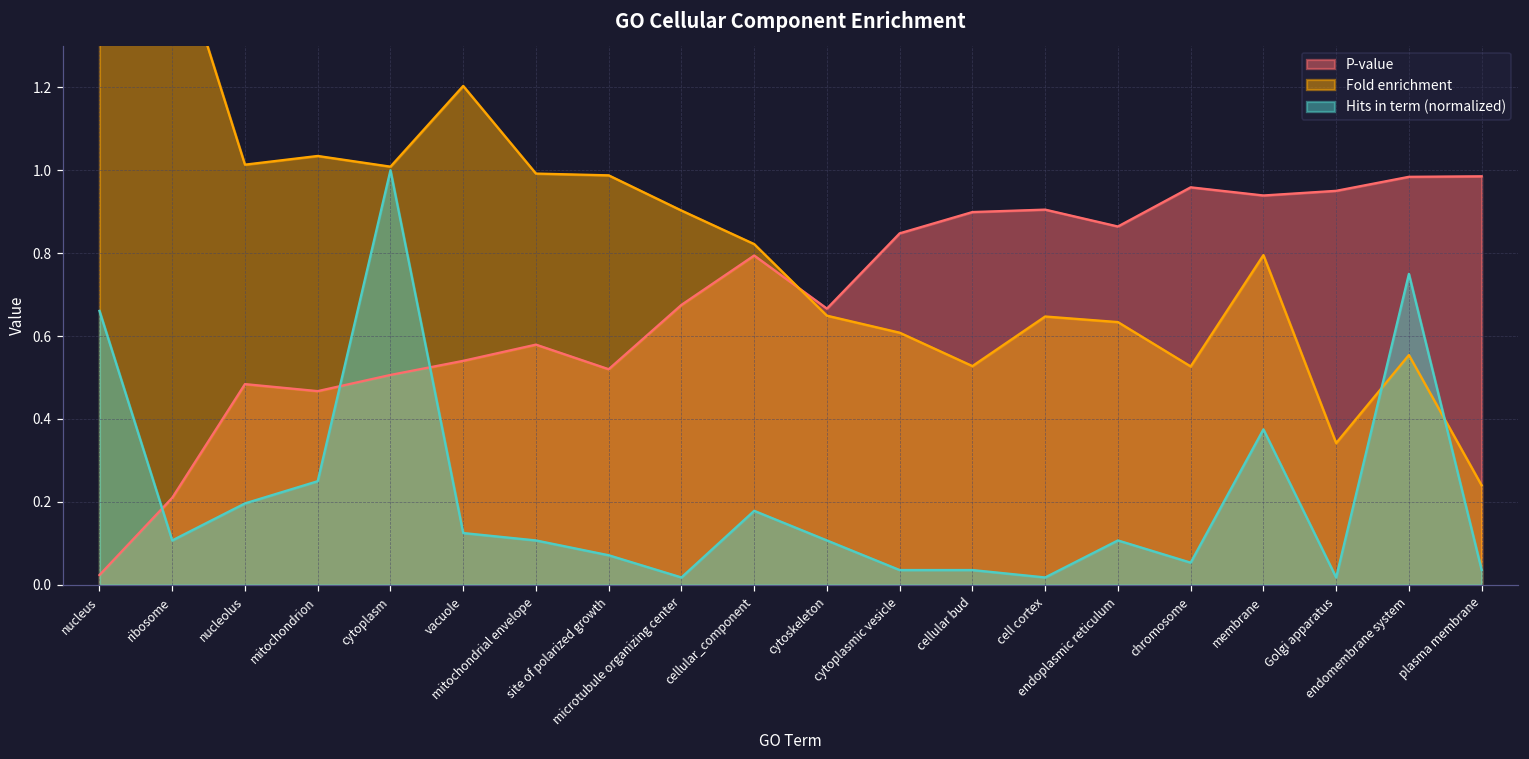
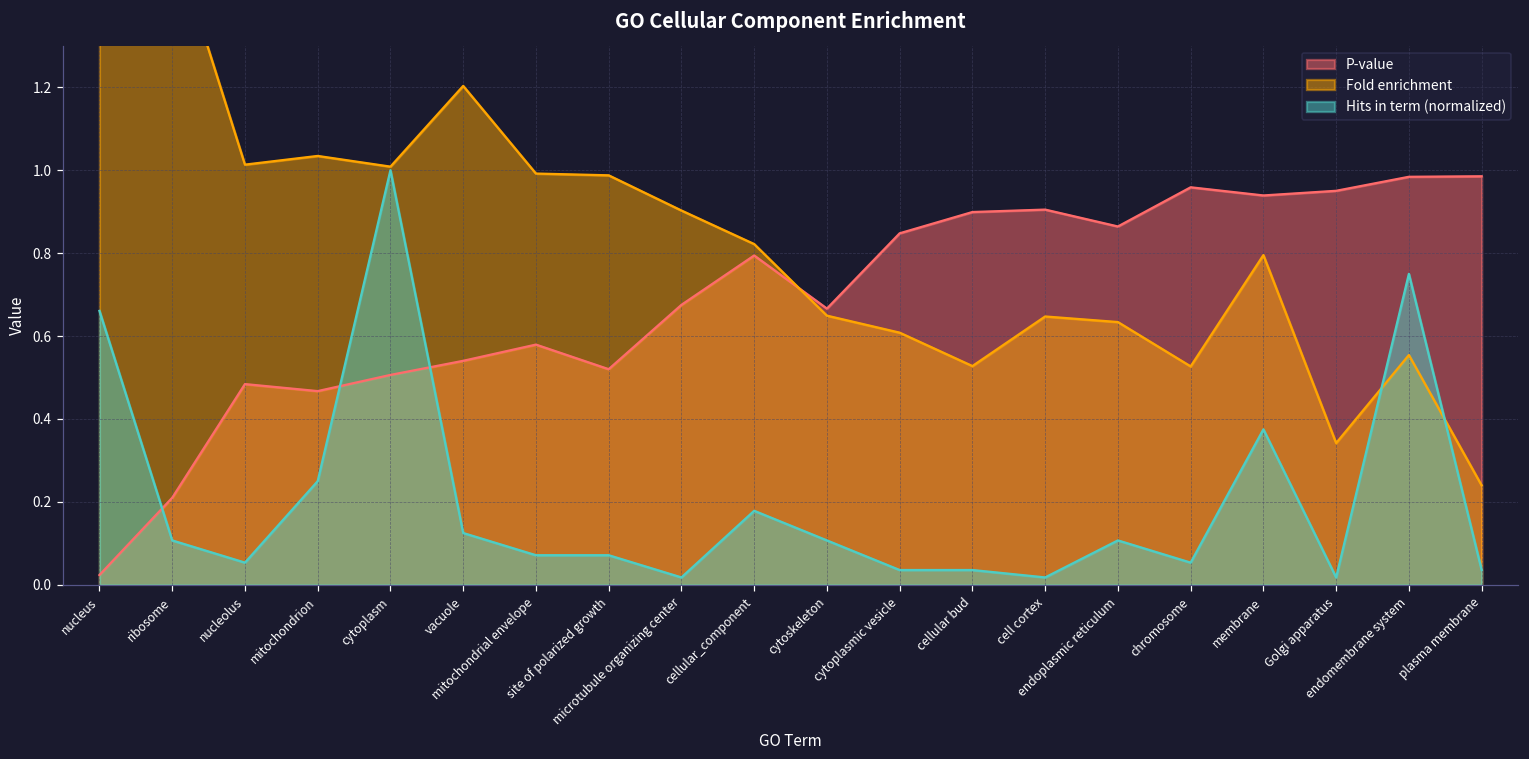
  {
    "P-value": {
      "nucleus": 0.02,
      "ribosome": 0.21,
      "nucleolus": 0.48,
      "mitochondrion": 0.47,
      "cytoplasm": 0.51,
      "vacuole": 0.54,
      "mitochondrial envelope": 0.58,
      "site of polarized growth": 0.52,
      "microtubule organizing center": 0.68,
      "cellular_component": 0.79,
      "cytoskeleton": 0.67,
      "cytoplasmic vesicle": 0.85,
      "cellular bud": 0.90,
      "cell cortex": 0.90,
      "endoplasmic reticulum": 0.86,
      "chromosome": 0.96,
      "membrane": 0.94,
      "Golgi apparatus": 0.95,
      "endomembrane system": 0.98,
      "plasma membrane": 0.99
    },
    "Fold enrichment": {
      "nucleolus": 1.01,
      "mitochondrion": 1.03,
      "cytoplasm": 1.01,
      "vacuole": 1.20,
      "mitochondrial envelope": 0.99,
      "site of polarized growth": 0.99,
      "microtubule organizing center": 0.90,
      "cellular_component": 0.82,
      "cytoskeleton": 0.65,
      "cytoplasmic vesicle": 0.61,
      "cellular bud": 0.53,
      "cell cortex": 0.65,
      "endoplasmic reticulum": 0.63,
      "chromosome": 0.53,
      "membrane": 0.80,
      "Golgi apparatus": 0.34,
      "endomembrane system": 0.55,
      "plasma membrane": 0.24
    },
    "Hits in term (normalized)": {
      "nucleus": 0.66,
      "ribosome": 0.11,
-     "nucleolus": 0.20,
+     "nucleolus": 0.05,
      "mitochondrion": 0.25,
      "cytoplasm": 1.00,
      "vacuole": 0.13,
-     "mitochondrial envelope": 0.11,
+     "mitochondrial envelope": 0.07,
      "site of polarized growth": 0.07,
      "microtubule organizing center": 0.02,
      "cellular_component": 0.18,
      "cytoskeleton": 0.11,
      "cytoplasmic vesicle": 0.04,
      "cellular bud": 0.04,
      "cell cortex": 0.02,
      "endoplasmic reticulum": 0.11,
      "chromosome": 0.05,
      "membrane": 0.38,
      "Golgi apparatus": 0.02,
      "endomembrane system": 0.75,
      "plasma membrane": 0.04
    }
  }
